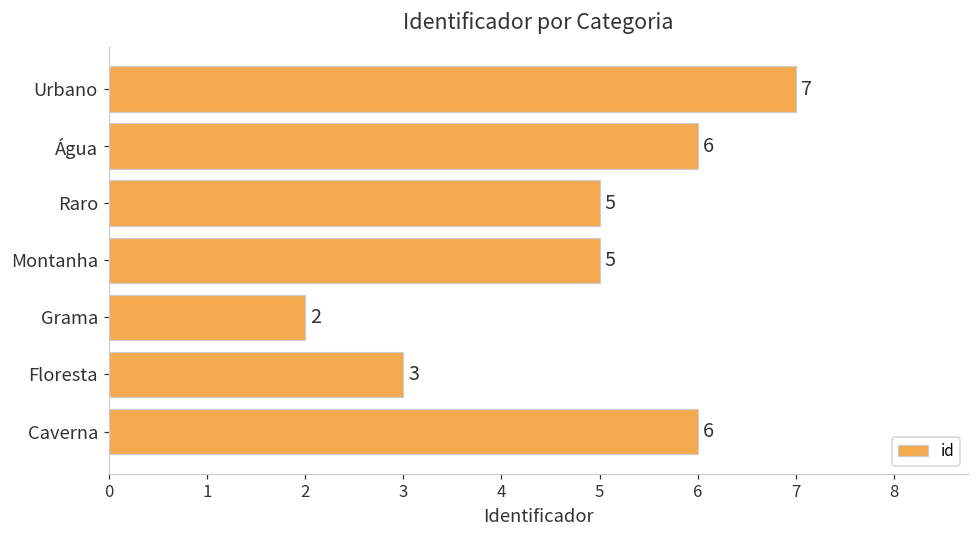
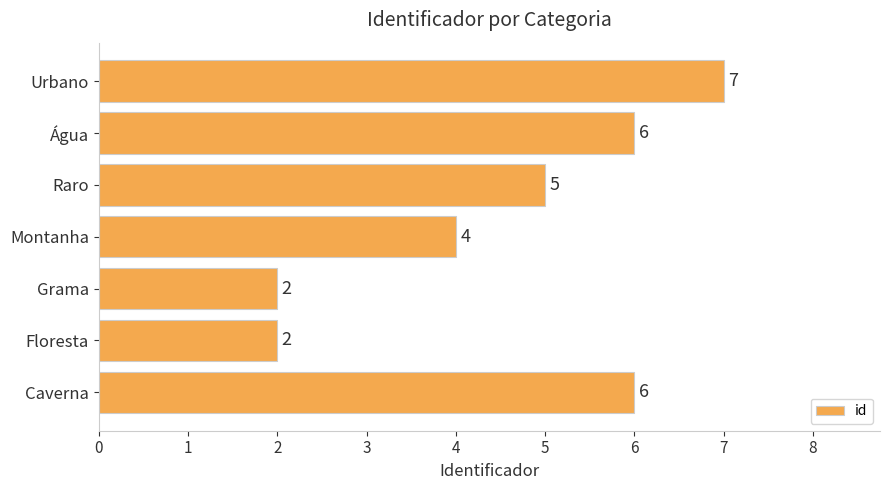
  {
    "Urbano": 7,
    "Água": 6,
    "Raro": 5,
-   "Montanha": 5,
+   "Montanha": 4,
    "Grama": 2,
-   "Floresta": 3,
+   "Floresta": 2,
    "Caverna": 6
  }
